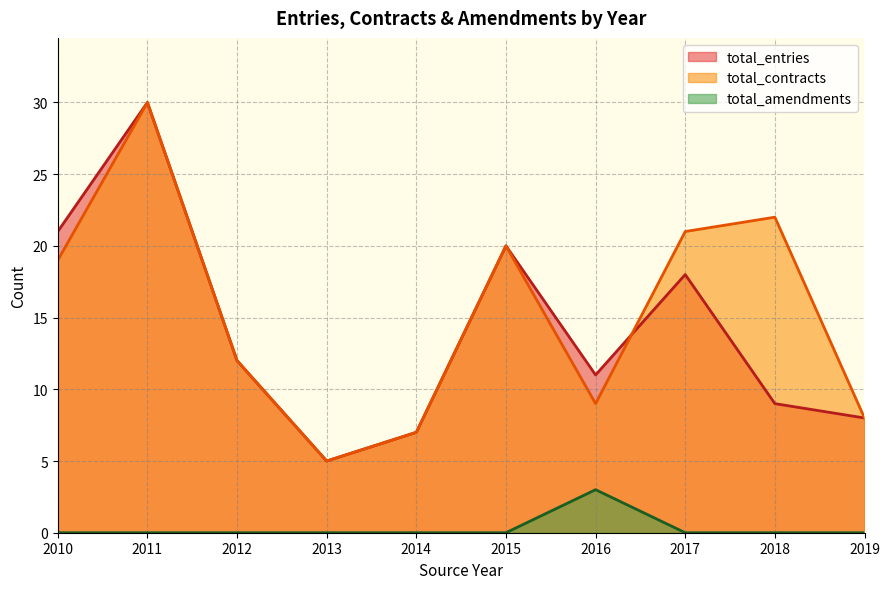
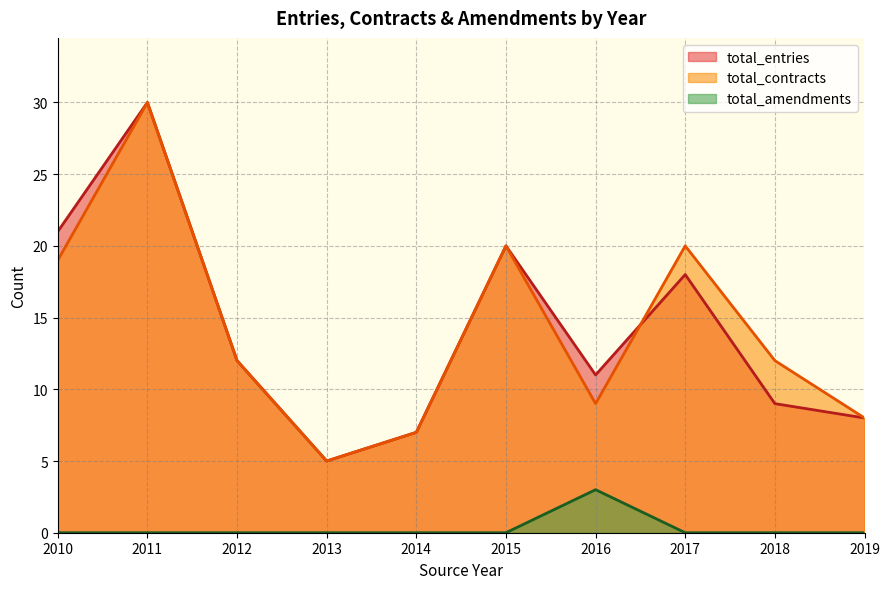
  {
    "total_entries": {
      "2010": 21,
      "2016": 11,
      "2017": 18,
      "2018": 9
    },
    "total_contracts": {
      "2010": 19,
      "2016": 9,
-     "2017": 21,
-     "2018": 22
+     "2017": 20,
+     "2018": 12
    },
    "total_amendments": {
      "2010": 0,
      "2011": 0,
      "2012": 0,
      "2013": 0,
      "2014": 0,
      "2015": 0,
      "2016": 3,
      "2017": 0,
      "2018": 0,
      "2019": 0
    }
  }
